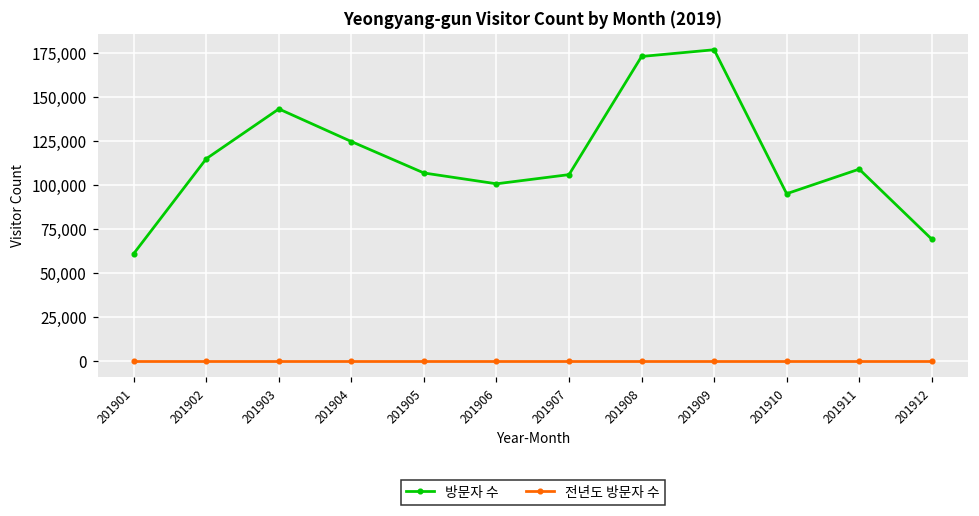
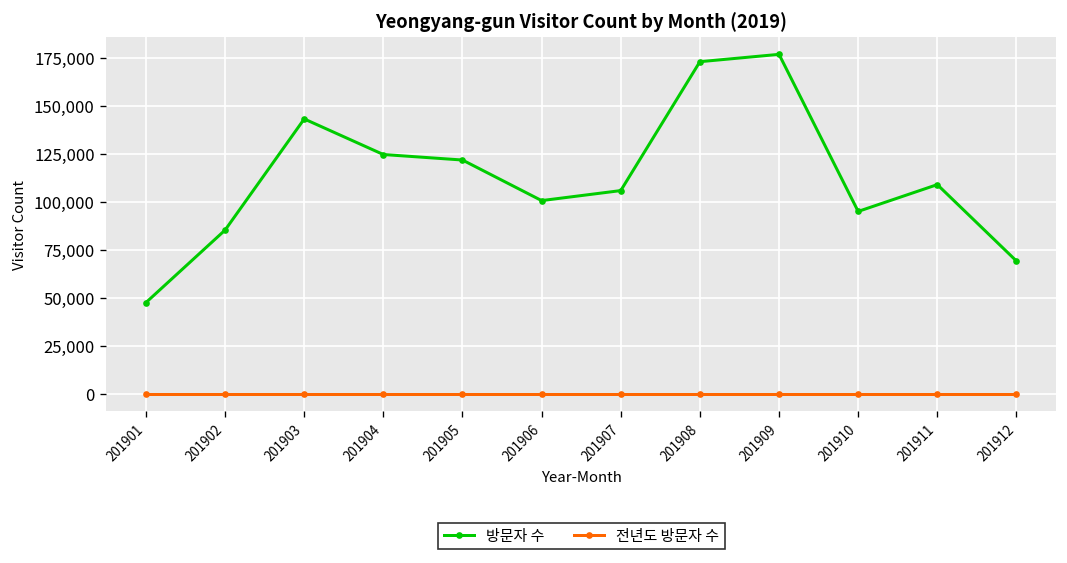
  {
    "방문자 수": {
-     "201901": "61,000",
-     "201902": "115,000",
+     "201901": "48,000",
+     "201902": "85,000",
      "201903": "143,000",
      "201904": "125,000",
-     "201905": "107,000",
+     "201905": "122,000",
      "201906": "101,000",
      "201907": "106,000",
      "201908": "173,000",
      "201909": "177,000",
      "201910": "95,000",
      "201911": "109,000",
      "201912": "69,000"
    },
    "전년도 방문자 수": {
      "201901": "0",
      "201902": "0",
      "201903": "0",
      "201904": "0",
      "201905": "0",
      "201906": "0",
      "201907": "0",
      "201908": "0",
      "201909": "0",
      "201910": "0",
      "201911": "0",
      "201912": "0"
    }
  }
